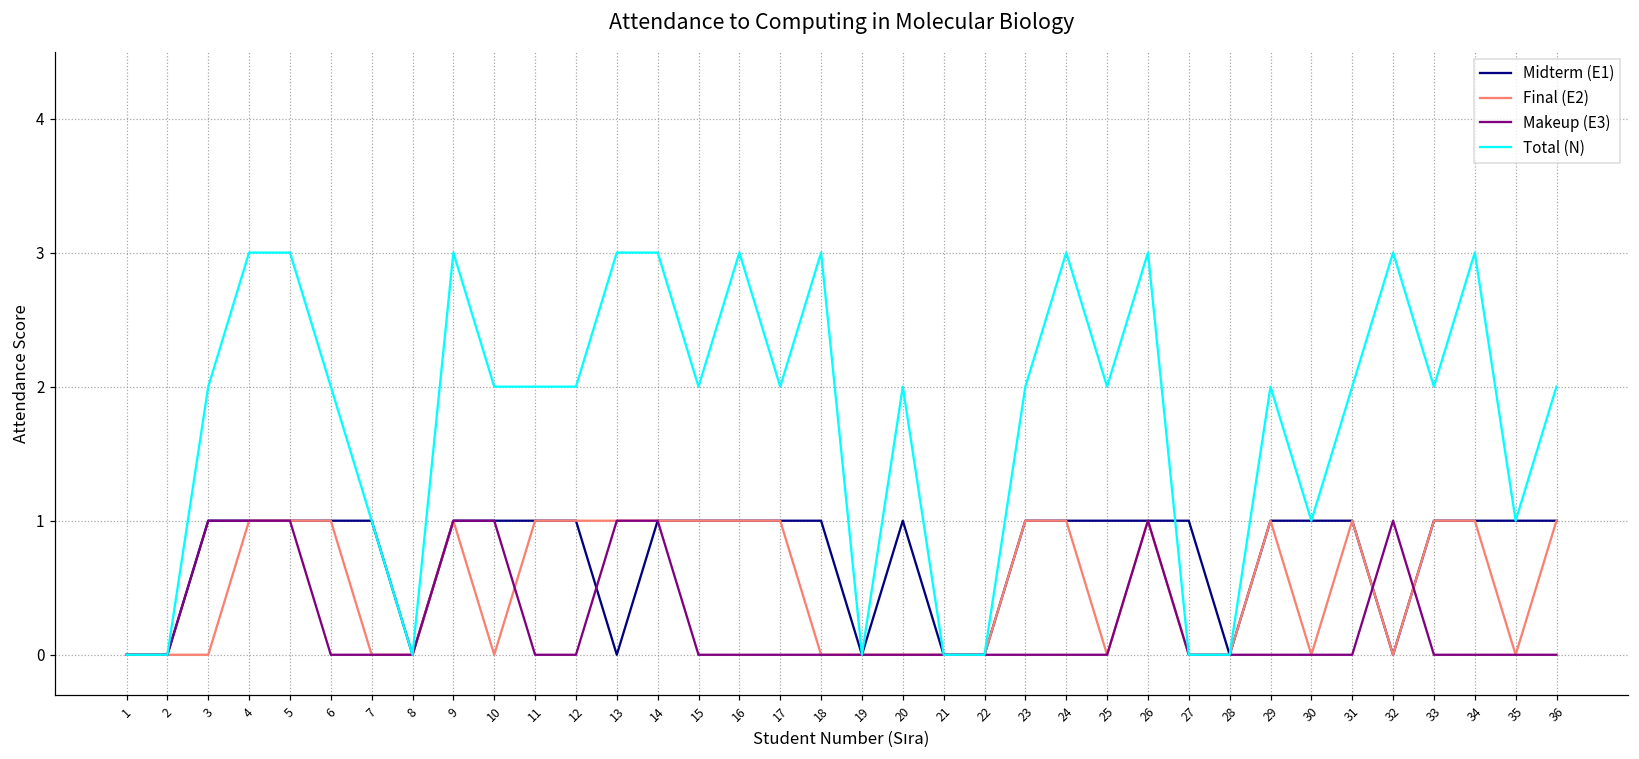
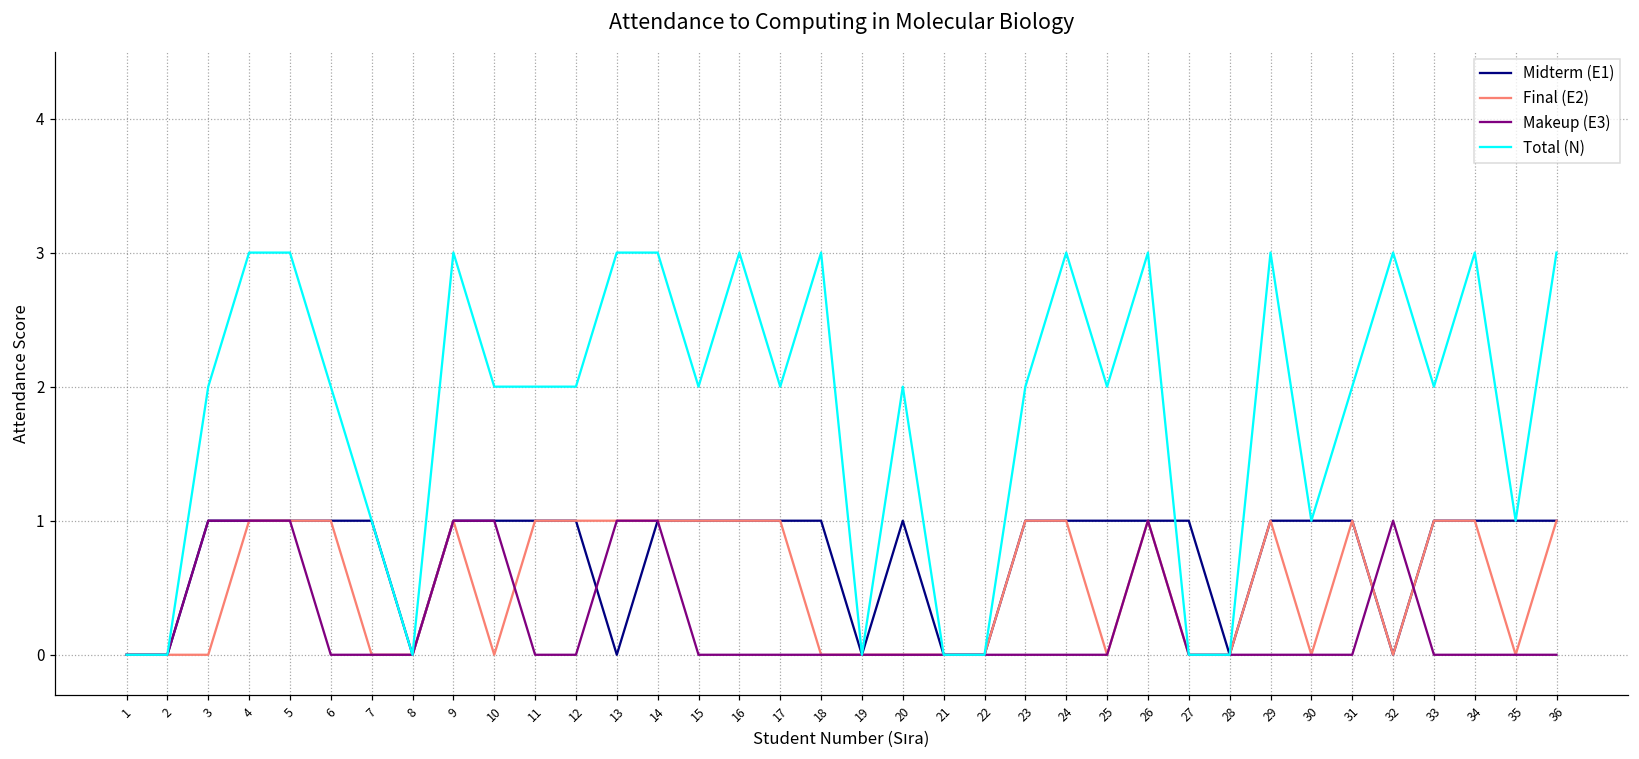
  {
    "Midterm (E1)": {
      "13": 0,
      "18": 1,
      "20": 1,
      "25": 1,
      "27": 1
    },
    "Final (E2)": {
      "3": 0,
      "10": 0
    },
    "Makeup (E3)": {
      "6": 0,
      "11": 0,
      "12": 0,
      "15": 0,
      "16": 0,
      "17": 0,
      "23": 0,
      "24": 0,
      "29": 0,
      "31": 0,
      "32": 1,
      "33": 0,
      "34": 0,
      "36": 0
    },
    "Total (N)": {
      "3": 2,
      "4": 3,
      "5": 3,
      "6": 2,
      "9": 3,
      "10": 2,
      "11": 2,
      "12": 2,
      "13": 3,
      "14": 3,
      "15": 2,
      "16": 3,
      "17": 2,
      "18": 3,
      "20": 2,
      "23": 2,
      "24": 3,
      "25": 2,
      "26": 3,
-     "29": 2,
+     "29": 3,
      "31": 2,
      "32": 3,
      "33": 2,
      "34": 3,
-     "36": 2
+     "36": 3
    }
  }
